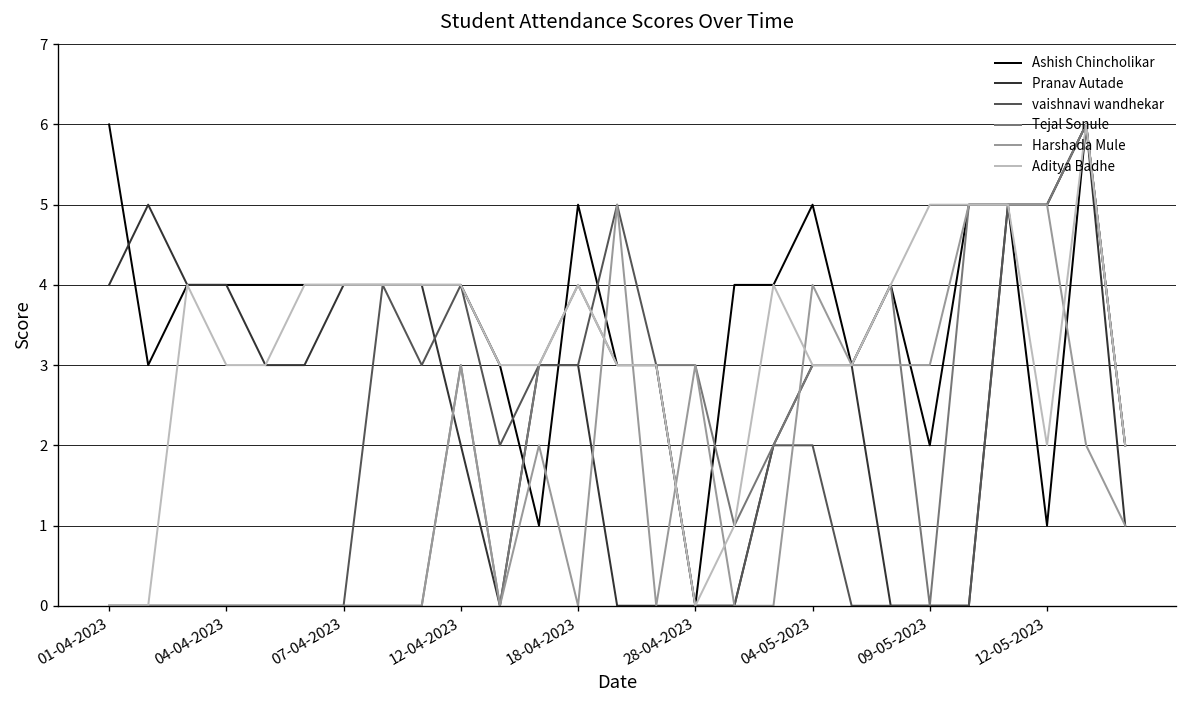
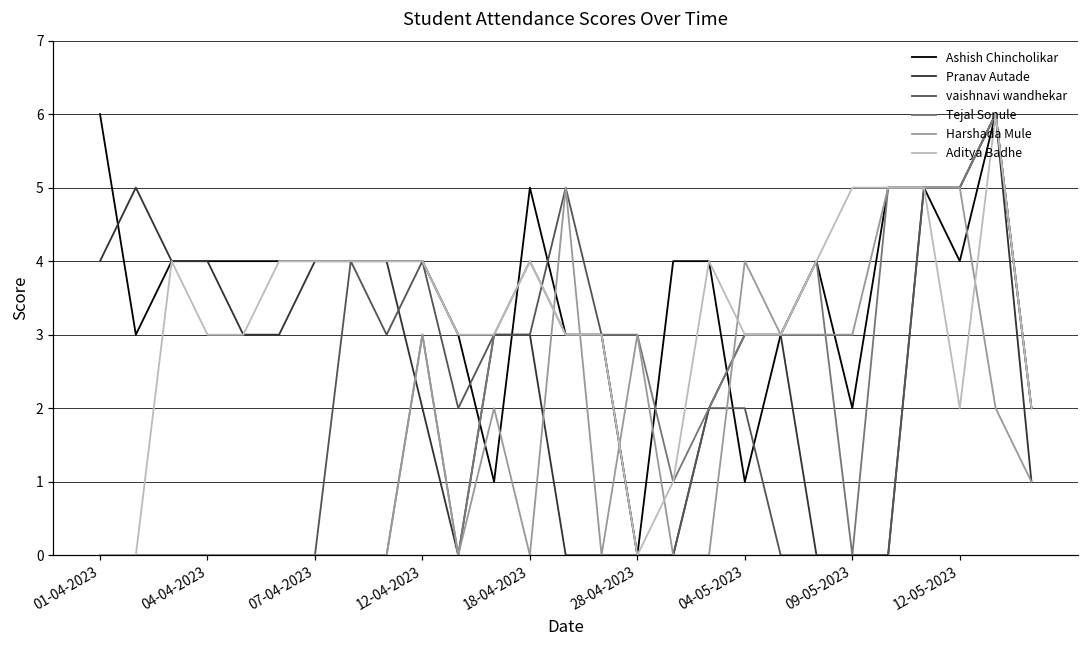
  {
    "Ashish Chincholikar": {
      "01-04-2023": 6,
      "18-04-2023": 5,
-     "04-05-2023": 5,
+     "04-05-2023": 1,
      "09-05-2023": 2,
-     "12-05-2023": 1
+     "12-05-2023": 4
    }
  }
